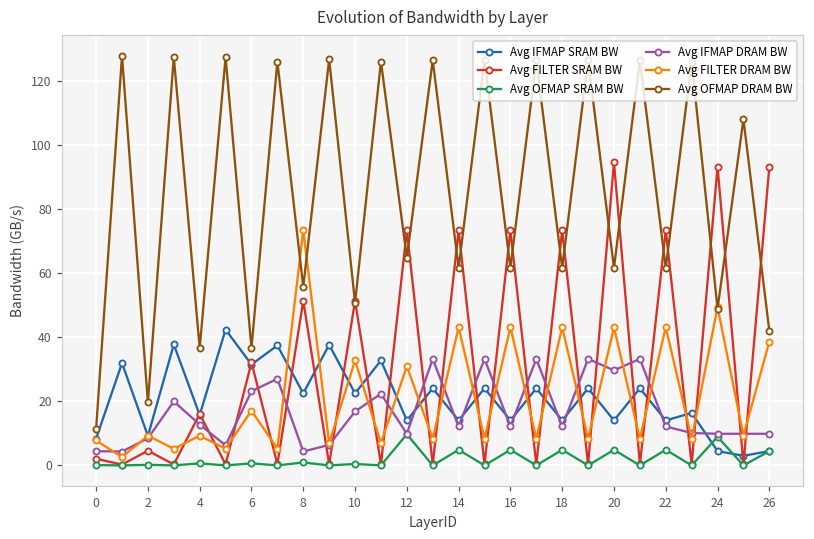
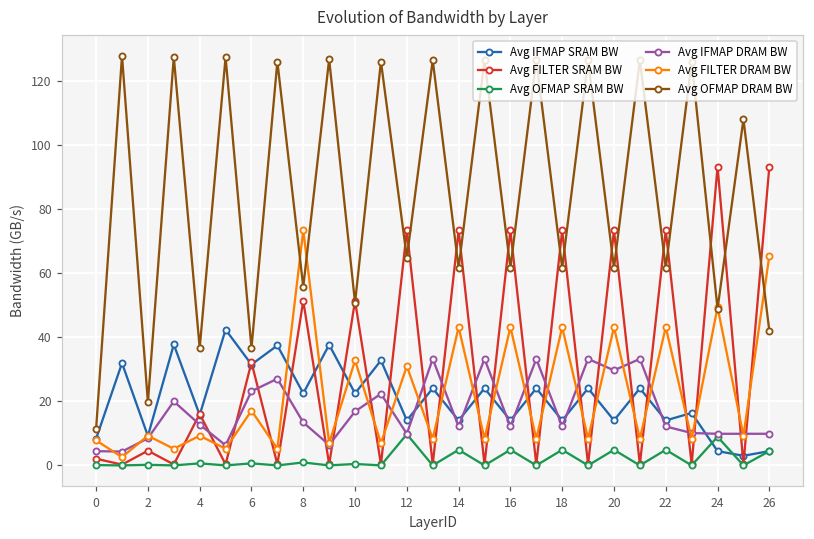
  {
    "Avg IFMAP SRAM BW": {
      "8": 22,
      "10": 22,
      "12": 14,
      "14": 14,
      "16": 14,
      "18": 14,
      "20": 14,
      "22": 14,
      "24": 4
    },
    "Avg FILTER SRAM BW": {
      "0": 2,
      "2": 5,
      "8": 51,
      "12": 73,
      "14": 73,
      "16": 73,
      "18": 73,
-     "20": 95,
+     "20": 73,
      "22": 73,
      "24": 93,
      "26": 93
    },
    "Avg OFMAP SRAM BW": {
      "0": 0,
      "2": 0,
      "4": 1,
      "6": 1,
      "8": 1,
      "10": 0,
      "14": 5,
      "16": 5,
      "18": 5,
      "20": 5,
      "22": 5,
      "24": 9
    },
    "Avg IFMAP DRAM BW": {
      "0": 4,
      "4": 13,
      "6": 23,
-     "8": 4,
+     "8": 13,
      "10": 17,
      "14": 12,
      "16": 12,
      "18": 12,
      "20": 30,
      "22": 12,
      "24": 10,
      "26": 10
    },
    "Avg FILTER DRAM BW": {
      "4": 9,
      "6": 17,
      "8": 73,
      "10": 33,
      "12": 31,
      "14": 43,
      "16": 43,
      "18": 43,
      "20": 43,
      "22": 43,
-     "26": 39
+     "26": 65
    },
    "Avg OFMAP DRAM BW": {
      "0": 11,
      "2": 20,
      "4": 37,
      "6": 37,
      "8": 56,
      "12": 65,
      "14": 62,
      "16": 62,
      "18": 62,
      "20": 62,
      "22": 62,
      "26": 42
    }
  }
